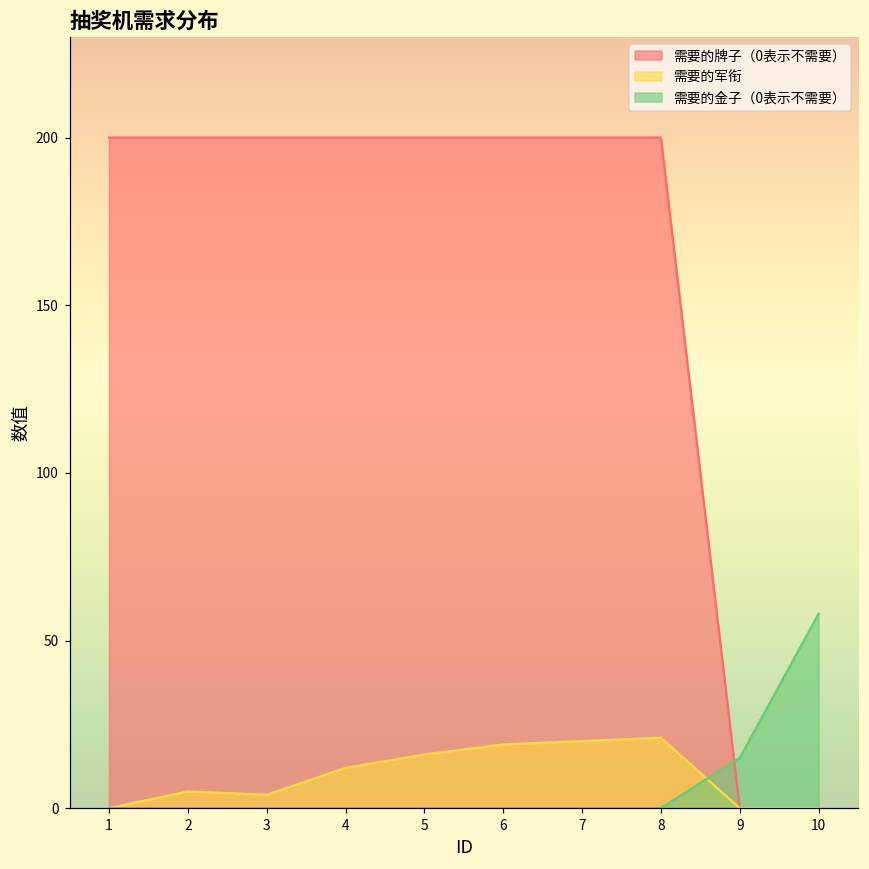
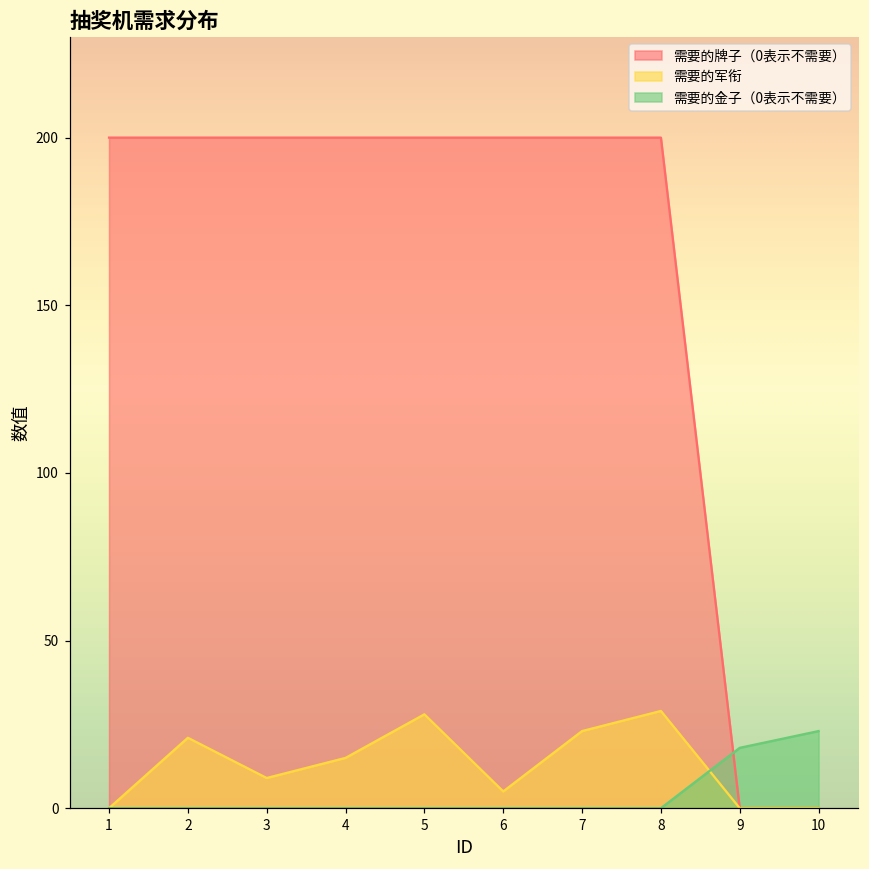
  {
    "需要的牌子（0表示不需要）": {
      "1": 200,
      "2": 200,
      "3": 200,
      "4": 200,
      "5": 200,
      "6": 200,
      "7": 200,
      "8": 200
    },
    "需要的军衔": {
-     "2": 5,
-     "3": 4,
-     "4": 12,
-     "5": 16,
-     "6": 19,
-     "7": 20,
-     "8": 21
+     "2": 21,
+     "3": 9,
+     "4": 15,
+     "5": 28,
+     "6": 5,
+     "7": 23,
+     "8": 29
    },
    "需要的金子（0表示不需要）": {
      "2": 0,
      "3": 0,
      "4": 0,
      "5": 0,
      "6": 0,
      "7": 0,
      "8": 0,
-     "9": 15,
-     "10": 58
+     "9": 18,
+     "10": 23
    }
  }
